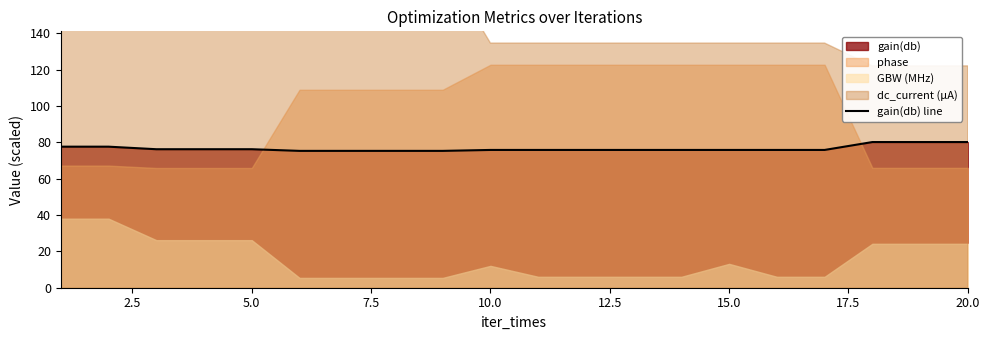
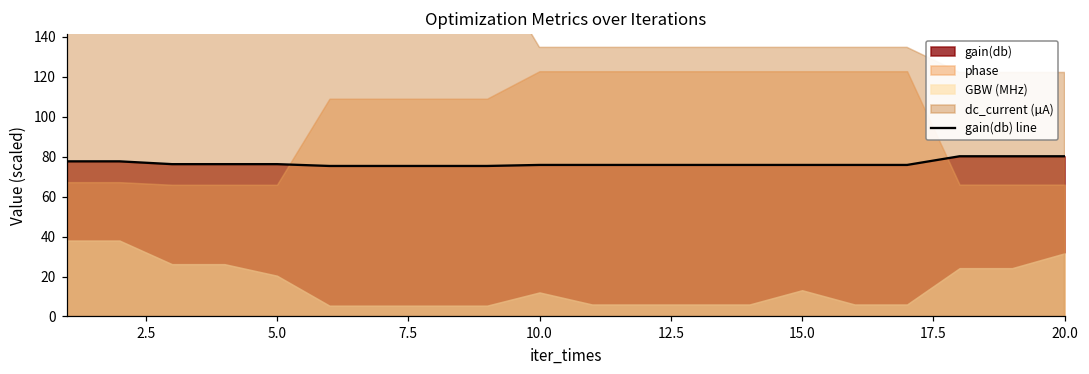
  {
    "gain(db)": {
      "5.0": 76,
      "10.0": 76,
      "15.0": 76,
      "20.0": 80
    },
    "GBW (MHz)": {
-     "5.0": 26,
+     "5.0": 20,
      "10.0": 12,
      "15.0": 13,
-     "20.0": 24
+     "20.0": 32
    }
  }
